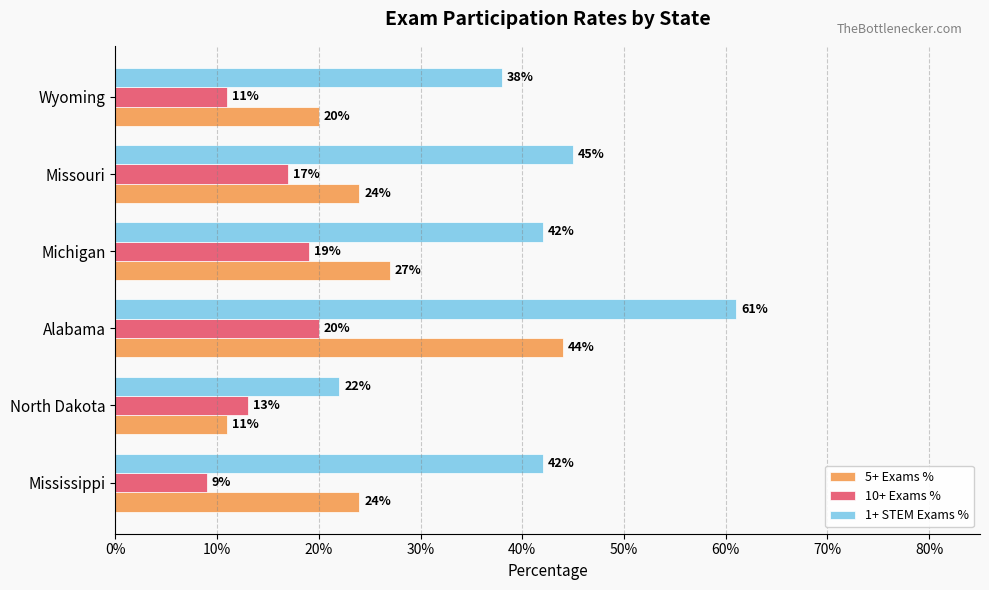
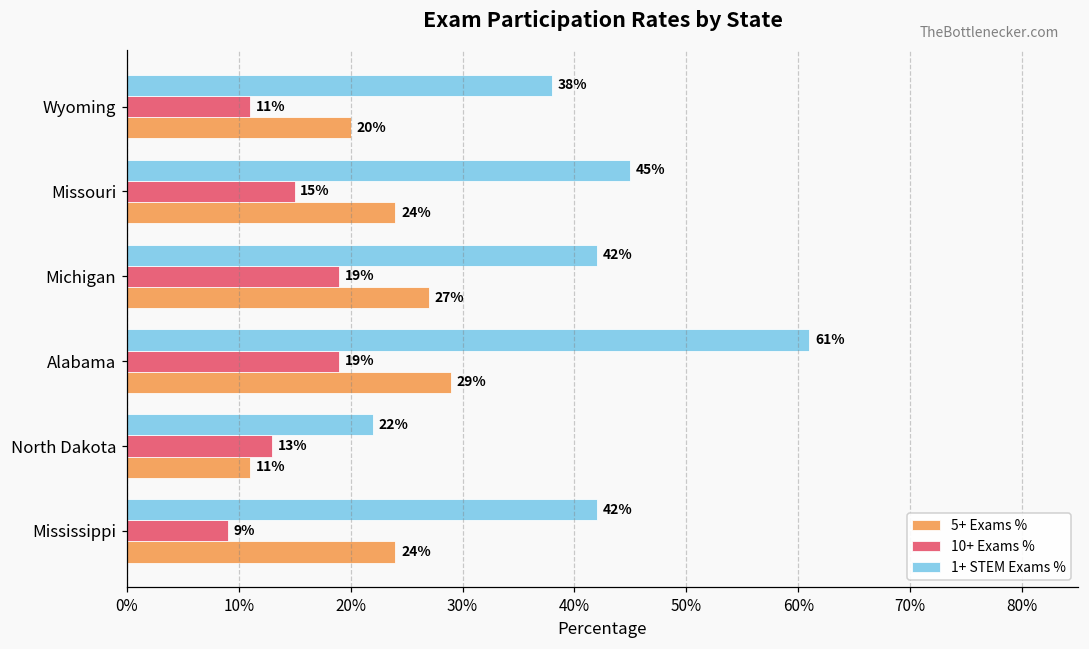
  {
    "5+ Exams %": {
      "Wyoming": "20%",
      "Missouri": "24%",
      "Michigan": "27%",
-     "Alabama": "44%",
+     "Alabama": "29%",
      "North Dakota": "11%",
      "Mississippi": "24%"
    },
    "10+ Exams %": {
      "Wyoming": "11%",
-     "Missouri": "17%",
+     "Missouri": "15%",
      "Michigan": "19%",
-     "Alabama": "20%",
+     "Alabama": "19%",
      "North Dakota": "13%",
      "Mississippi": "9%"
    },
    "1+ STEM Exams %": {
      "Wyoming": "38%",
      "Missouri": "45%",
      "Michigan": "42%",
      "Alabama": "61%",
      "North Dakota": "22%",
      "Mississippi": "42%"
    }
  }
